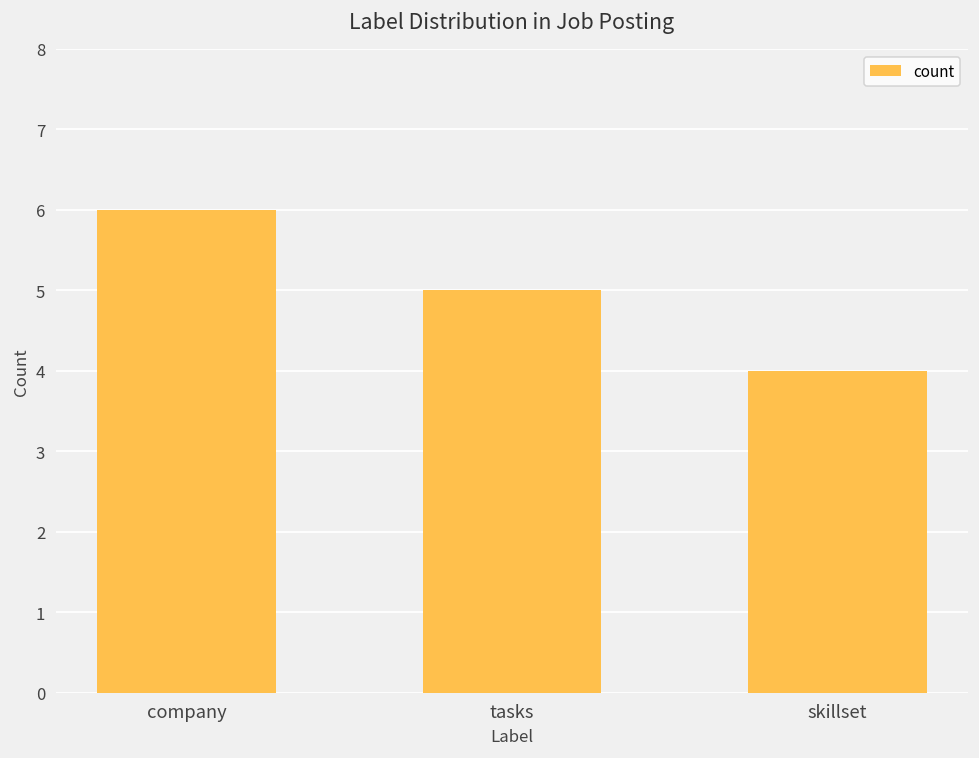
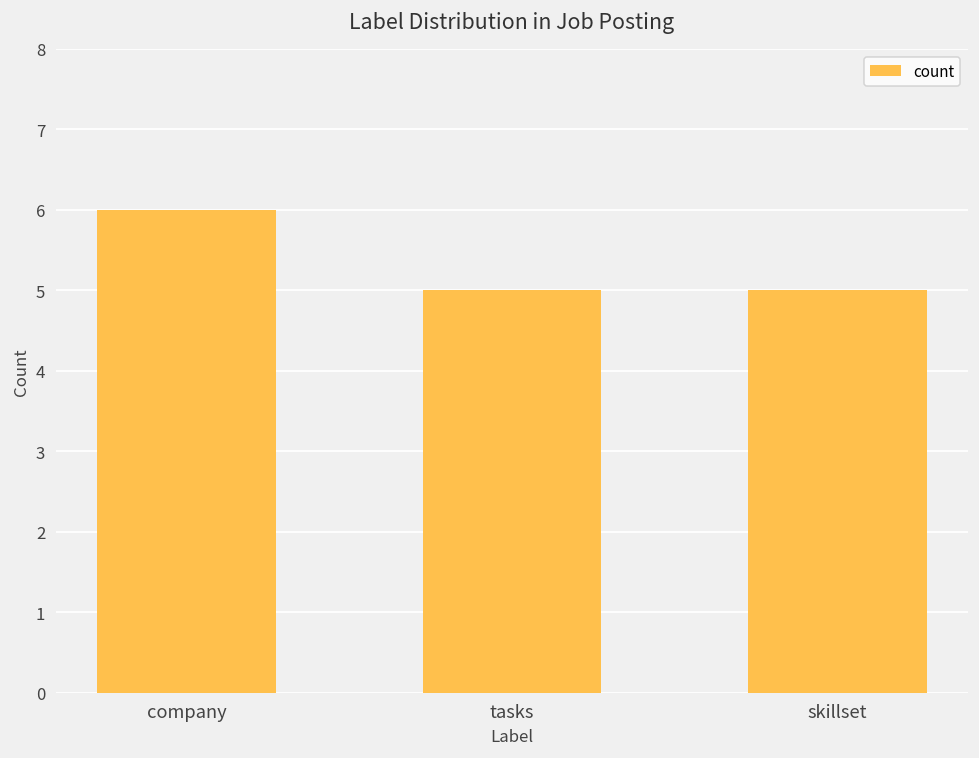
  {
    "company": 6,
    "tasks": 5,
-   "skillset": 4
+   "skillset": 5
  }
